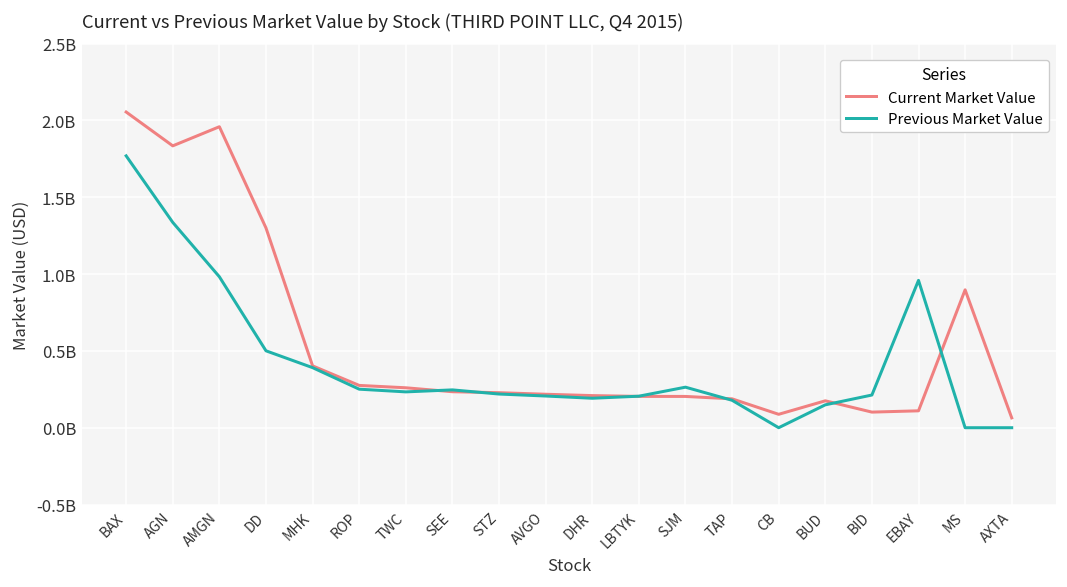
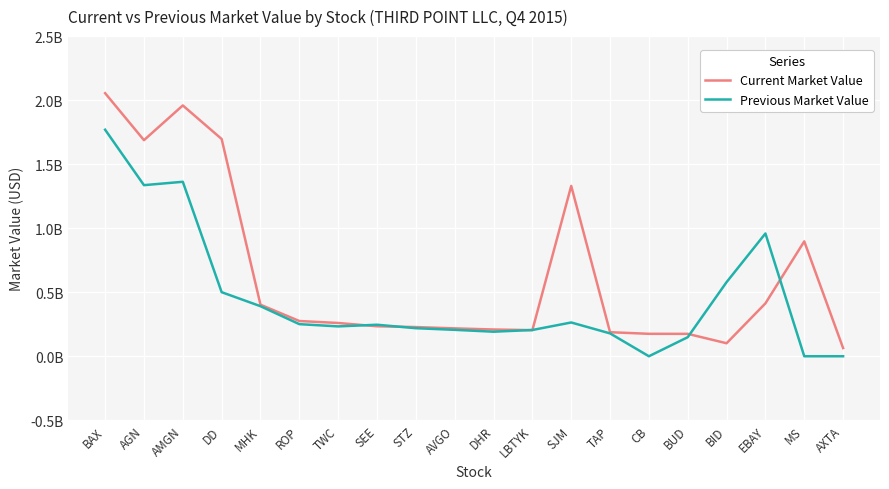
  {
    "Current Market Value": {
      "BAX": 2050000000,
-     "AGN": 1830000000,
+     "AGN": 1690000000,
      "AMGN": 1960000000,
-     "DD": 1300000000,
+     "DD": 1700000000,
      "ROP": 280000000,
      "TWC": 260000000,
-     "SJM": 200000000,
-     "CB": 90000000,
+     "SJM": 1330000000,
+     "CB": 180000000,
      "BUD": 180000000,
      "BID": 100000000,
-     "EBAY": 110000000,
+     "EBAY": 410000000,
      "MS": 900000000,
      "AXTA": 60000000
    },
    "Previous Market Value": {
      "BAX": 1770000000,
      "AGN": 1340000000,
-     "AMGN": 980000000,
+     "AMGN": 1360000000,
      "DD": 500000000,
      "ROP": 250000000,
      "TWC": 230000000,
      "SJM": 260000000,
      "CB": 0,
      "BUD": 150000000,
-     "BID": 210000000,
+     "BID": 580000000,
      "EBAY": 960000000,
      "MS": 0,
      "AXTA": 0
    }
  }
